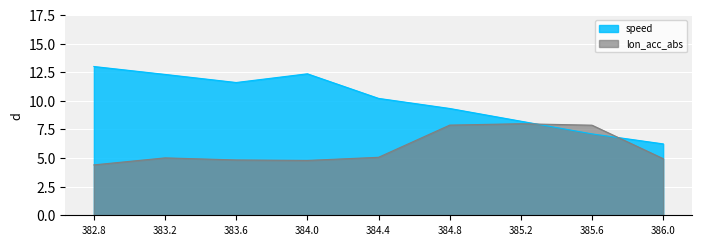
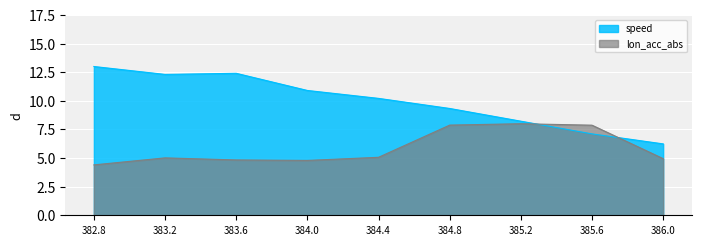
  {
    "speed": {
      "382.8": 13.0,
      "383.2": 12.3,
-     "383.6": 11.6,
-     "384.0": 12.4,
+     "383.6": 12.4,
+     "384.0": 10.9,
      "384.4": 10.2,
      "384.8": 9.3,
      "385.6": 7.1,
      "386.0": 6.2
    },
    "lon_acc_abs": {
      "382.8": 4.4,
      "383.2": 5.0,
      "383.6": 4.8,
      "384.0": 4.8,
      "384.4": 5.1,
      "384.8": 7.9,
      "385.6": 7.9,
      "386.0": 4.9
    }
  }
